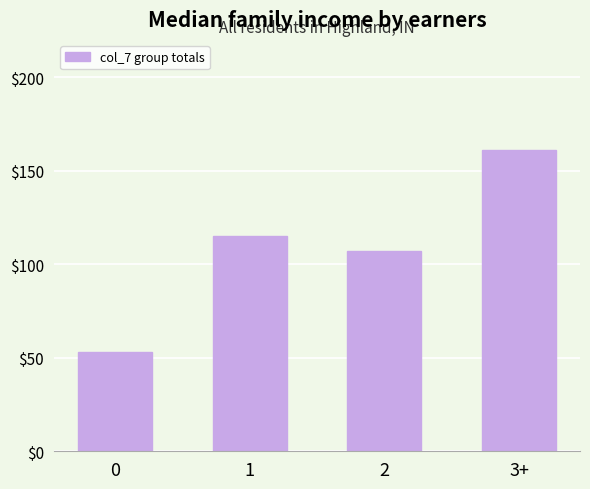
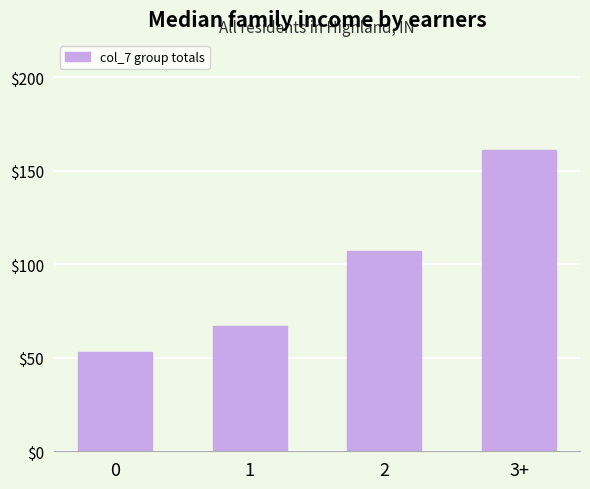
  {
    "0": "$53",
-   "1": "$115",
+   "1": "$67",
    "2": "$107",
    "3+": "$161"
  }
